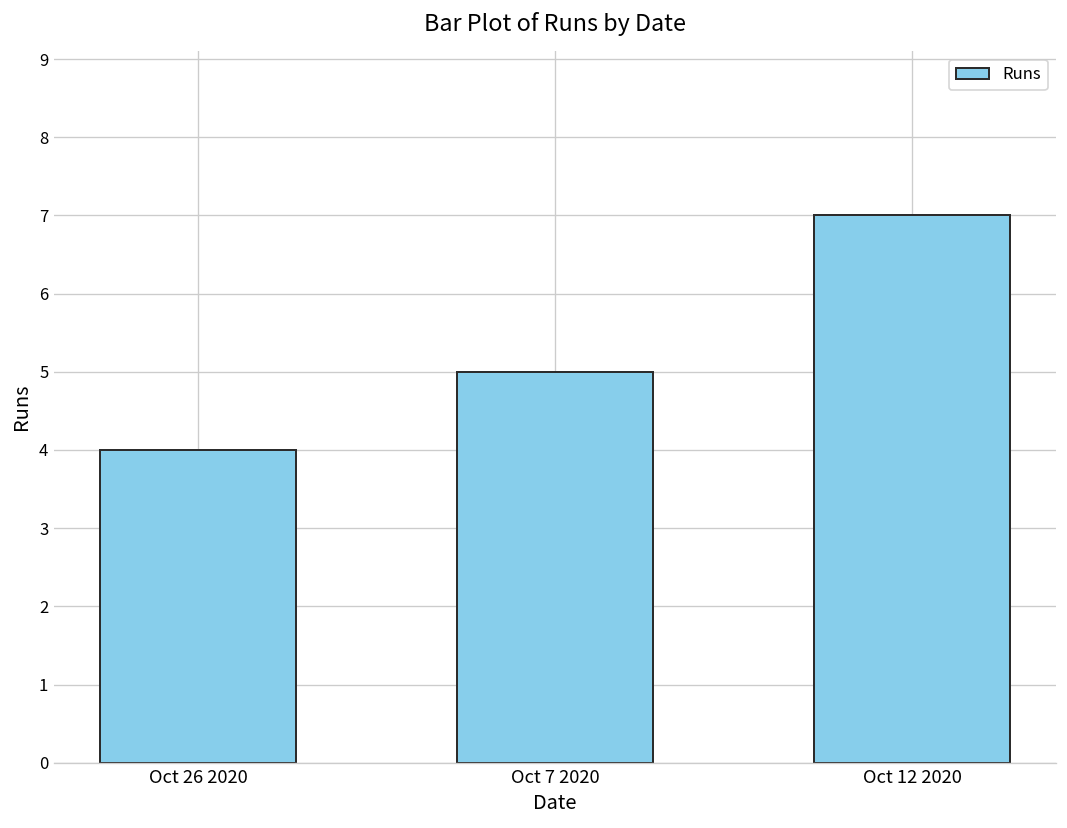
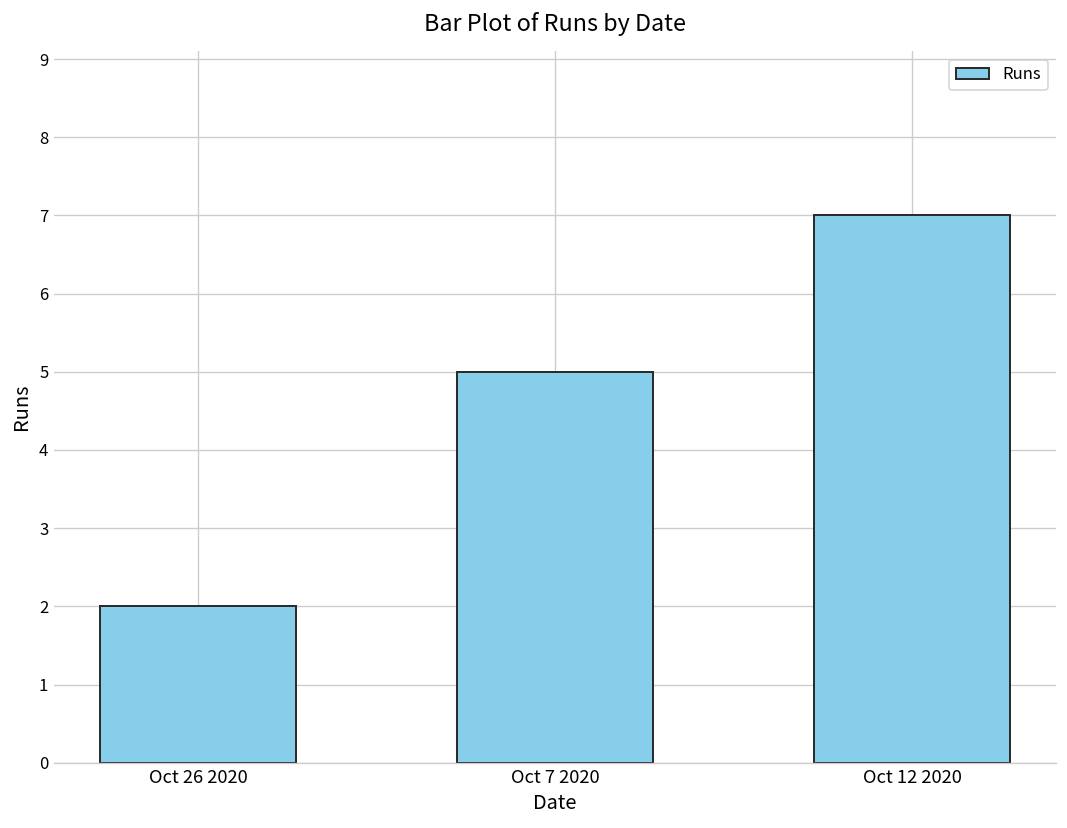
  {
-   "Oct 26 2020": 4,
+   "Oct 26 2020": 2,
    "Oct 7 2020": 5,
    "Oct 12 2020": 7
  }
